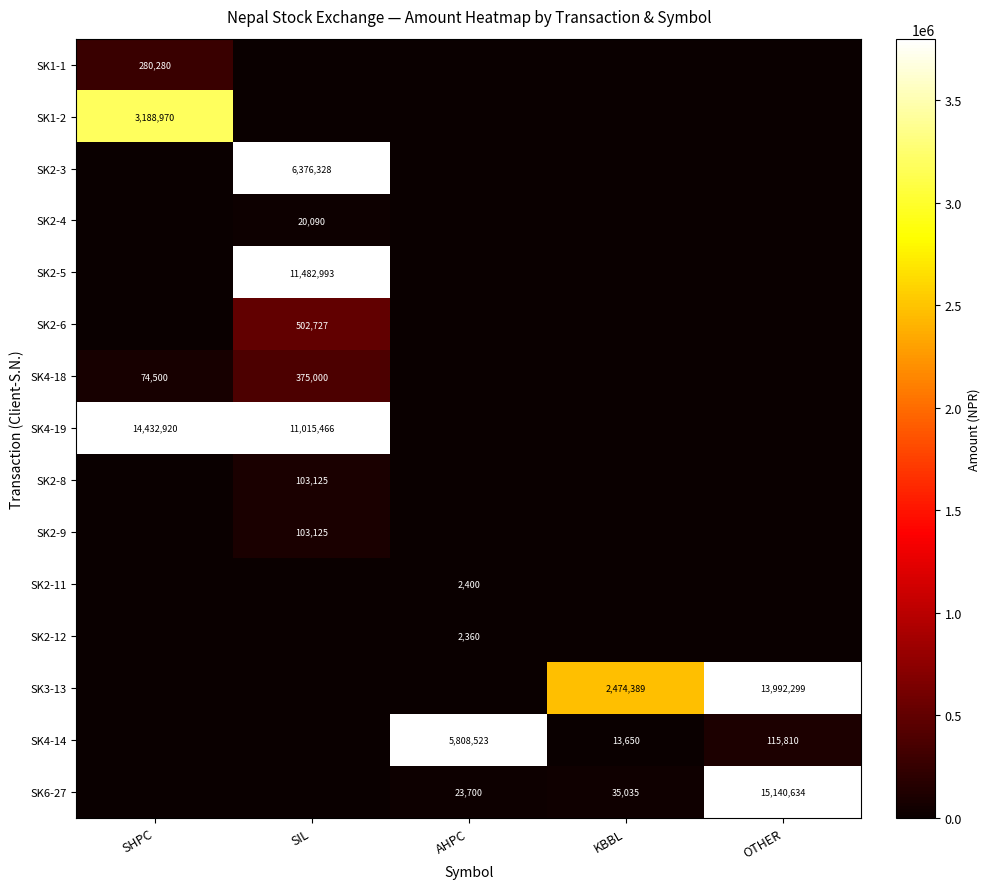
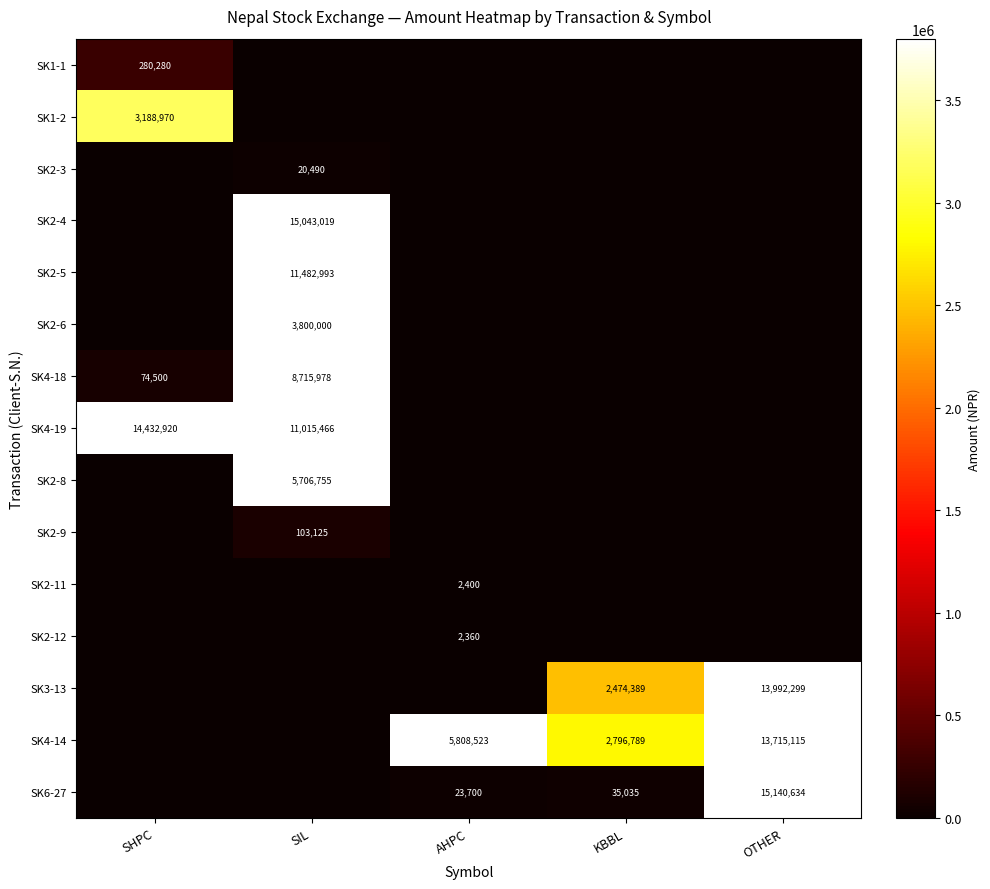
  {
    "SK1-1": {
      "SHPC": "280,280"
    },
    "SK1-2": {
      "SHPC": "3,188,970"
    },
    "SK2-3": {
-     "SIL": "6,376,328"
+     "SIL": "20,490"
    },
    "SK2-4": {
-     "SIL": "20,090"
+     "SIL": "15,043,019"
    },
    "SK2-5": {
      "SIL": "11,482,993"
    },
    "SK2-6": {
-     "SIL": "502,727"
+     "SIL": "3,800,000"
    },
    "SK4-18": {
      "SHPC": "74,500",
-     "SIL": "375,000"
+     "SIL": "8,715,978"
    },
    "SK4-19": {
      "SHPC": "14,432,920",
      "SIL": "11,015,466"
    },
    "SK2-8": {
-     "SIL": "103,125"
+     "SIL": "5,706,755"
    },
    "SK2-9": {
      "SIL": "103,125"
    },
    "SK2-11": {
      "AHPC": "2,400"
    },
    "SK2-12": {
      "AHPC": "2,360"
    },
    "SK3-13": {
      "KBBL": "2,474,389",
      "OTHER": "13,992,299"
    },
    "SK4-14": {
      "AHPC": "5,808,523",
-     "KBBL": "13,650",
-     "OTHER": "115,810"
+     "KBBL": "2,796,789",
+     "OTHER": "13,715,115"
    },
    "SK6-27": {
      "AHPC": "23,700",
      "KBBL": "35,035",
      "OTHER": "15,140,634"
    }
  }
